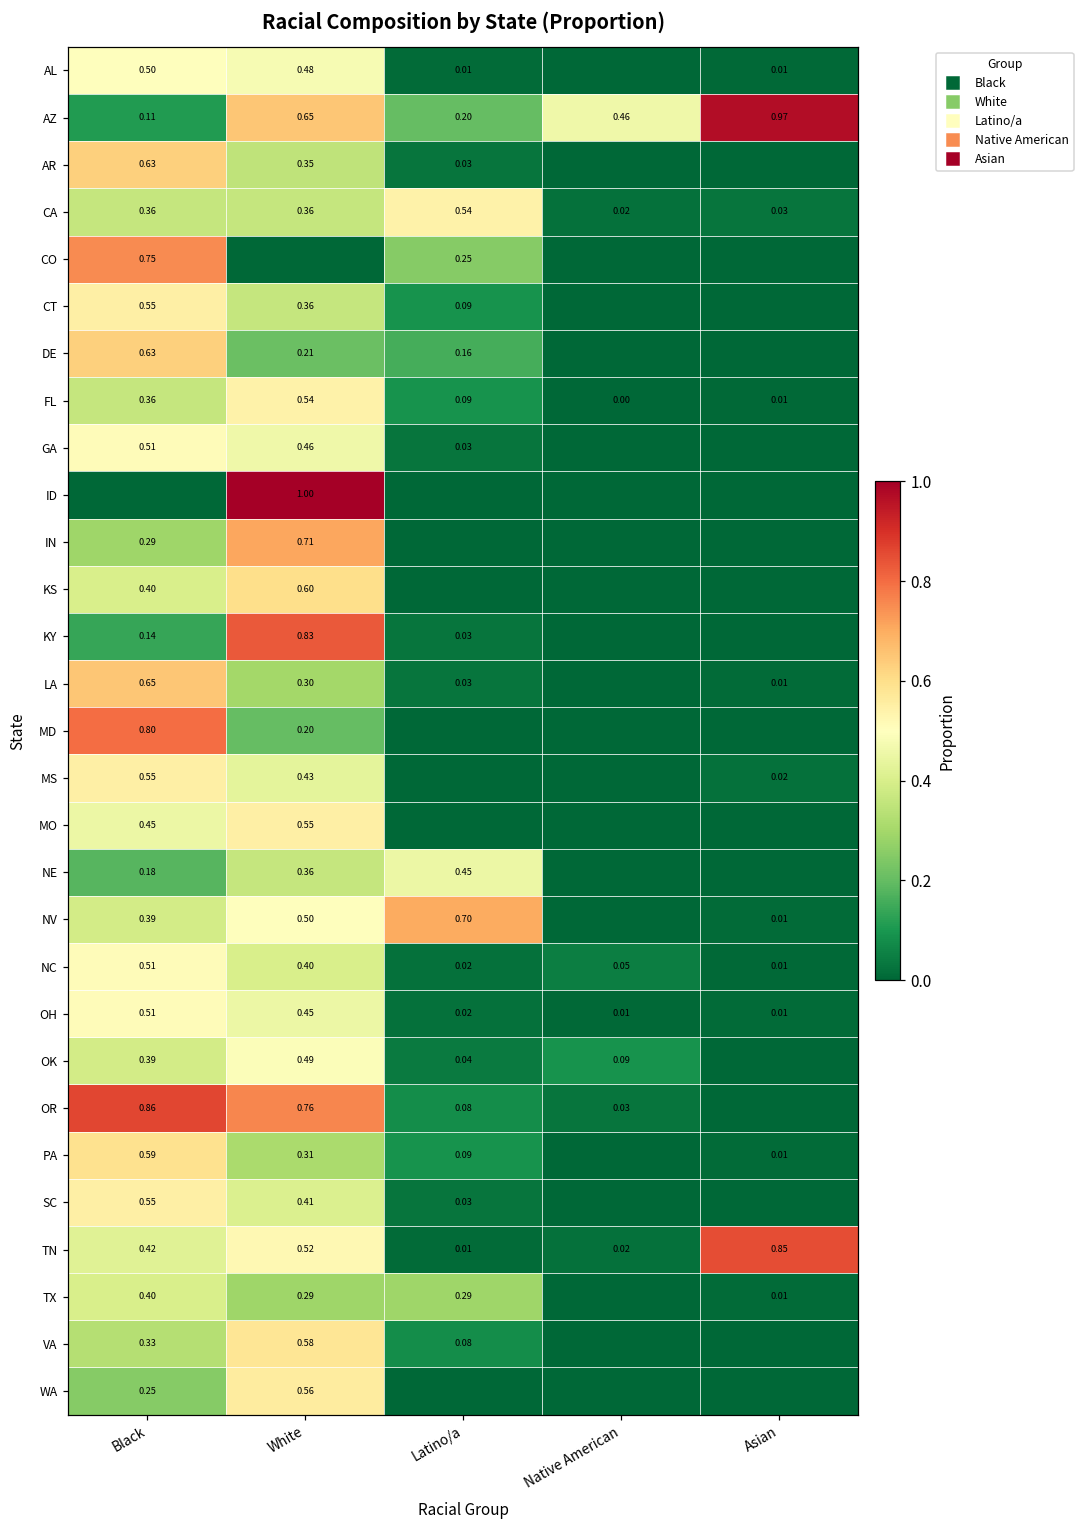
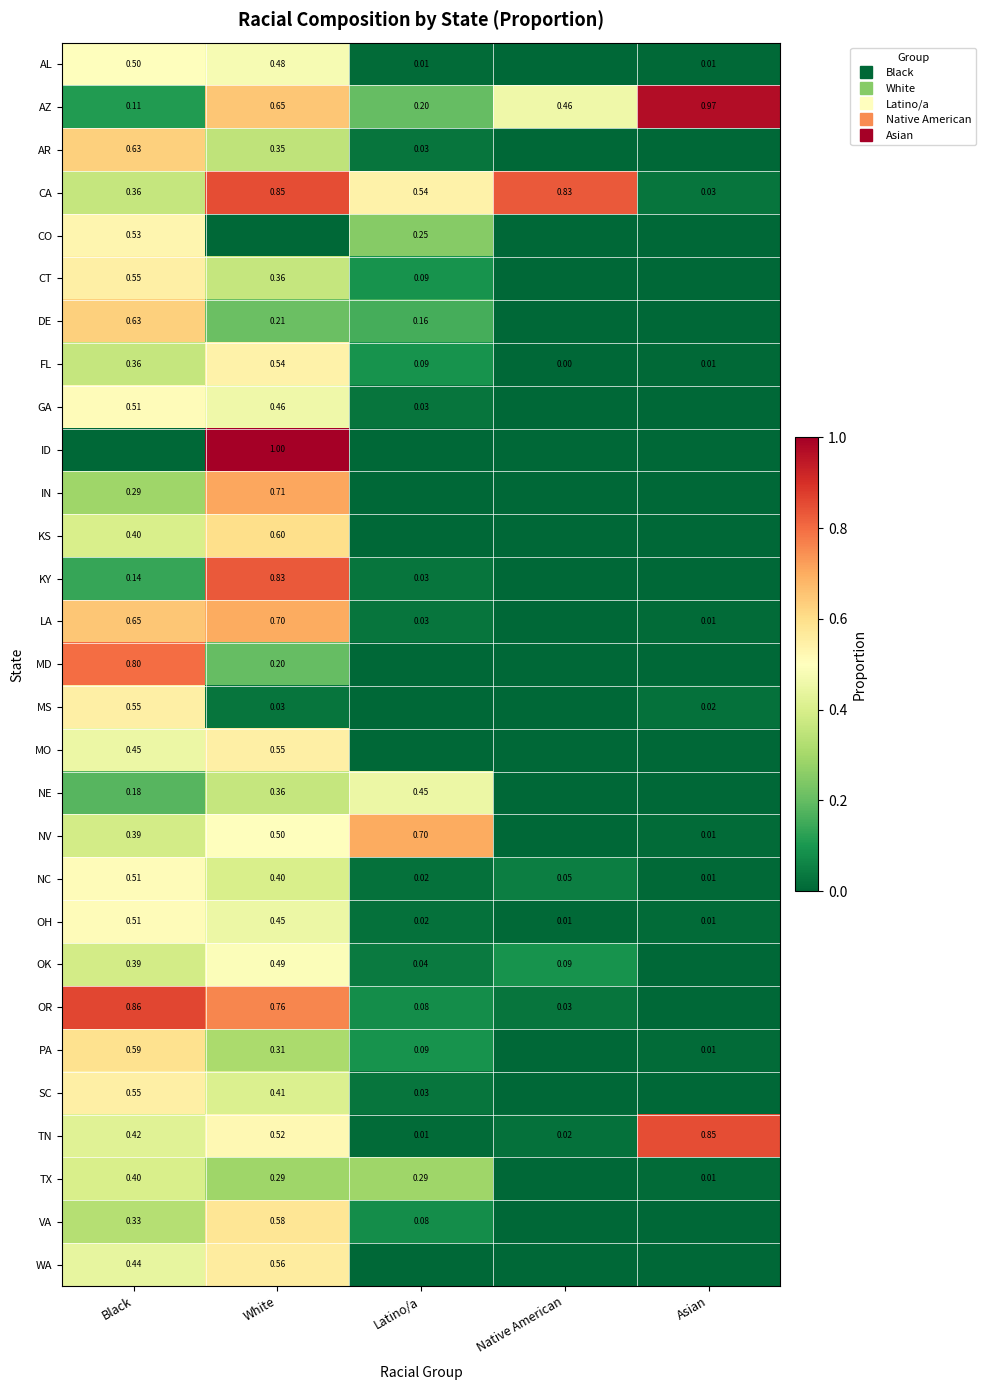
  {
    "AL": {
      "Black": 0.50,
      "White": 0.48,
      "Latino/a": 0.01,
      "Asian": 0.01
    },
    "AZ": {
      "Black": 0.11,
      "White": 0.65,
      "Latino/a": 0.20,
      "Native American": 0.46,
      "Asian": 0.97
    },
    "AR": {
      "Black": 0.63,
      "White": 0.35,
      "Latino/a": 0.03
    },
    "CA": {
      "Black": 0.36,
-     "White": 0.36,
+     "White": 0.85,
      "Latino/a": 0.54,
-     "Native American": 0.02,
+     "Native American": 0.83,
      "Asian": 0.03
    },
    "CO": {
-     "Black": 0.75,
+     "Black": 0.53,
      "Latino/a": 0.25
    },
    "CT": {
      "Black": 0.55,
      "White": 0.36,
      "Latino/a": 0.09
    },
    "DE": {
      "Black": 0.63,
      "White": 0.21,
      "Latino/a": 0.16
    },
    "FL": {
      "Black": 0.36,
      "White": 0.54,
      "Latino/a": 0.09,
      "Native American": 0.00,
      "Asian": 0.01
    },
    "GA": {
      "Black": 0.51,
      "White": 0.46,
      "Latino/a": 0.03
    },
    "ID": {
      "White": 1.00
    },
    "IN": {
      "Black": 0.29,
      "White": 0.71
    },
    "KS": {
      "Black": 0.40,
      "White": 0.60
    },
    "KY": {
      "Black": 0.14,
      "White": 0.83,
      "Latino/a": 0.03
    },
    "LA": {
      "Black": 0.65,
-     "White": 0.30,
+     "White": 0.70,
      "Latino/a": 0.03,
      "Asian": 0.01
    },
    "MD": {
      "Black": 0.80,
      "White": 0.20
    },
    "MS": {
      "Black": 0.55,
-     "White": 0.43,
+     "White": 0.03,
      "Asian": 0.02
    },
    "MO": {
      "Black": 0.45,
      "White": 0.55
    },
    "NE": {
      "Black": 0.18,
      "White": 0.36,
      "Latino/a": 0.45
    },
    "NV": {
      "Black": 0.39,
      "White": 0.50,
      "Latino/a": 0.70,
      "Asian": 0.01
    },
    "NC": {
      "Black": 0.51,
      "White": 0.40,
      "Latino/a": 0.02,
      "Native American": 0.05,
      "Asian": 0.01
    },
    "OH": {
      "Black": 0.51,
      "White": 0.45,
      "Latino/a": 0.02,
      "Native American": 0.01,
      "Asian": 0.01
    },
    "OK": {
      "Black": 0.39,
      "White": 0.49,
      "Latino/a": 0.04,
      "Native American": 0.09
    },
    "OR": {
      "Black": 0.86,
      "White": 0.76,
      "Latino/a": 0.08,
      "Native American": 0.03
    },
    "PA": {
      "Black": 0.59,
      "White": 0.31,
      "Latino/a": 0.09,
      "Asian": 0.01
    },
    "SC": {
      "Black": 0.55,
      "White": 0.41,
      "Latino/a": 0.03
    },
    "TN": {
      "Black": 0.42,
      "White": 0.52,
      "Latino/a": 0.01,
      "Native American": 0.02,
      "Asian": 0.85
    },
    "TX": {
      "Black": 0.40,
      "White": 0.29,
      "Latino/a": 0.29,
      "Asian": 0.01
    },
    "VA": {
      "Black": 0.33,
      "White": 0.58,
      "Latino/a": 0.08
    },
    "WA": {
-     "Black": 0.25,
+     "Black": 0.44,
      "White": 0.56
    }
  }
